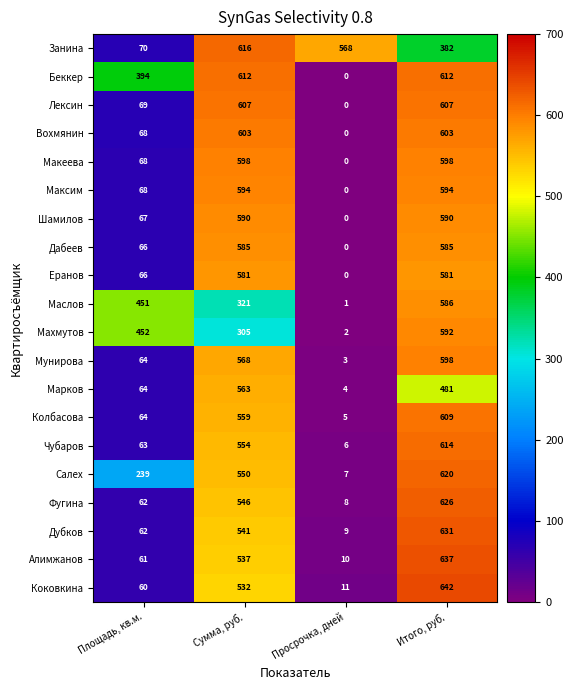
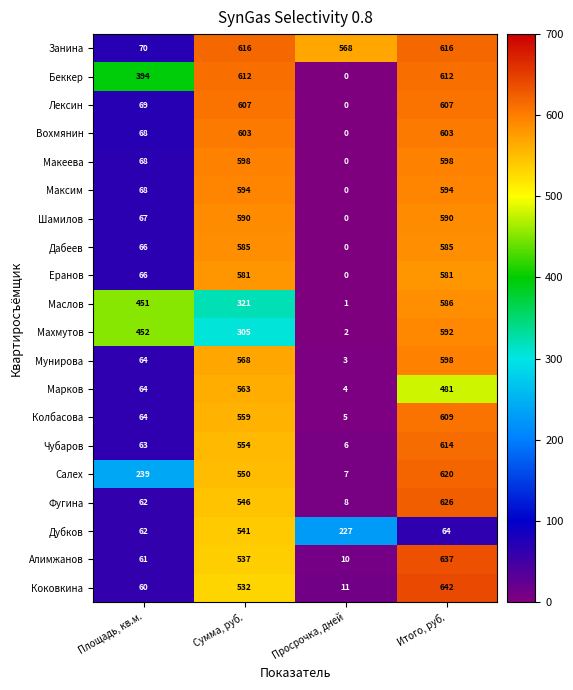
  {
    "Занина": {
      "Площадь, кв.м.": 70,
      "Сумма, руб.": 616,
      "Просрочка, дней": 568,
-     "Итого, руб.": 382
+     "Итого, руб.": 616
    },
    "Беккер": {
      "Площадь, кв.м.": 394,
      "Сумма, руб.": 612,
      "Просрочка, дней": 0,
      "Итого, руб.": 612
    },
    "Лексин": {
      "Площадь, кв.м.": 69,
      "Сумма, руб.": 607,
      "Просрочка, дней": 0,
      "Итого, руб.": 607
    },
    "Вохмянин": {
      "Площадь, кв.м.": 68,
      "Сумма, руб.": 603,
      "Просрочка, дней": 0,
      "Итого, руб.": 603
    },
    "Макеева": {
      "Площадь, кв.м.": 68,
      "Сумма, руб.": 598,
      "Просрочка, дней": 0,
      "Итого, руб.": 598
    },
    "Максим": {
      "Площадь, кв.м.": 68,
      "Сумма, руб.": 594,
      "Просрочка, дней": 0,
      "Итого, руб.": 594
    },
    "Шамилов": {
      "Площадь, кв.м.": 67,
      "Сумма, руб.": 590,
      "Просрочка, дней": 0,
      "Итого, руб.": 590
    },
    "Дабеев": {
      "Площадь, кв.м.": 66,
      "Сумма, руб.": 585,
      "Просрочка, дней": 0,
      "Итого, руб.": 585
    },
    "Еранов": {
      "Площадь, кв.м.": 66,
      "Сумма, руб.": 581,
      "Просрочка, дней": 0,
      "Итого, руб.": 581
    },
    "Маслов": {
      "Площадь, кв.м.": 451,
      "Сумма, руб.": 321,
      "Просрочка, дней": 1,
      "Итого, руб.": 586
    },
    "Махмутов": {
      "Площадь, кв.м.": 452,
      "Сумма, руб.": 305,
      "Просрочка, дней": 2,
      "Итого, руб.": 592
    },
    "Мунирова": {
      "Площадь, кв.м.": 64,
      "Сумма, руб.": 568,
      "Просрочка, дней": 3,
      "Итого, руб.": 598
    },
    "Марков": {
      "Площадь, кв.м.": 64,
      "Сумма, руб.": 563,
      "Просрочка, дней": 4,
      "Итого, руб.": 481
    },
    "Колбасова": {
      "Площадь, кв.м.": 64,
      "Сумма, руб.": 559,
      "Просрочка, дней": 5,
      "Итого, руб.": 609
    },
    "Чубаров": {
      "Площадь, кв.м.": 63,
      "Сумма, руб.": 554,
      "Просрочка, дней": 6,
      "Итого, руб.": 614
    },
    "Салех": {
      "Площадь, кв.м.": 239,
      "Сумма, руб.": 550,
      "Просрочка, дней": 7,
      "Итого, руб.": 620
    },
    "Фугина": {
      "Площадь, кв.м.": 62,
      "Сумма, руб.": 546,
      "Просрочка, дней": 8,
      "Итого, руб.": 626
    },
    "Дубков": {
      "Площадь, кв.м.": 62,
      "Сумма, руб.": 541,
-     "Просрочка, дней": 9,
-     "Итого, руб.": 631
+     "Просрочка, дней": 227,
+     "Итого, руб.": 64
    },
    "Алимжанов": {
      "Площадь, кв.м.": 61,
      "Сумма, руб.": 537,
      "Просрочка, дней": 10,
      "Итого, руб.": 637
    },
    "Коковкина": {
      "Площадь, кв.м.": 60,
      "Сумма, руб.": 532,
      "Просрочка, дней": 11,
      "Итого, руб.": 642
    }
  }
